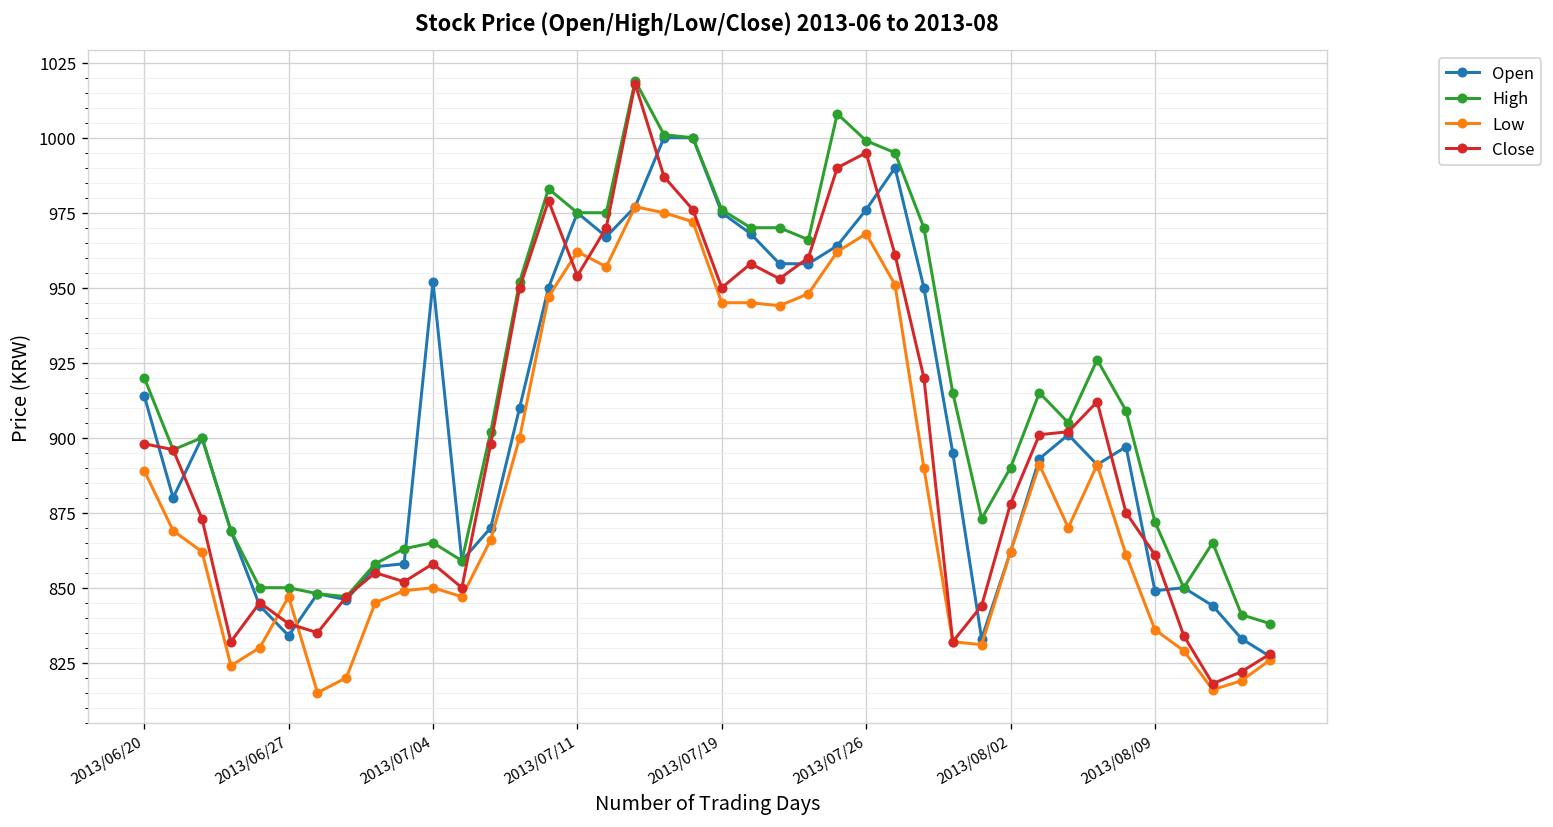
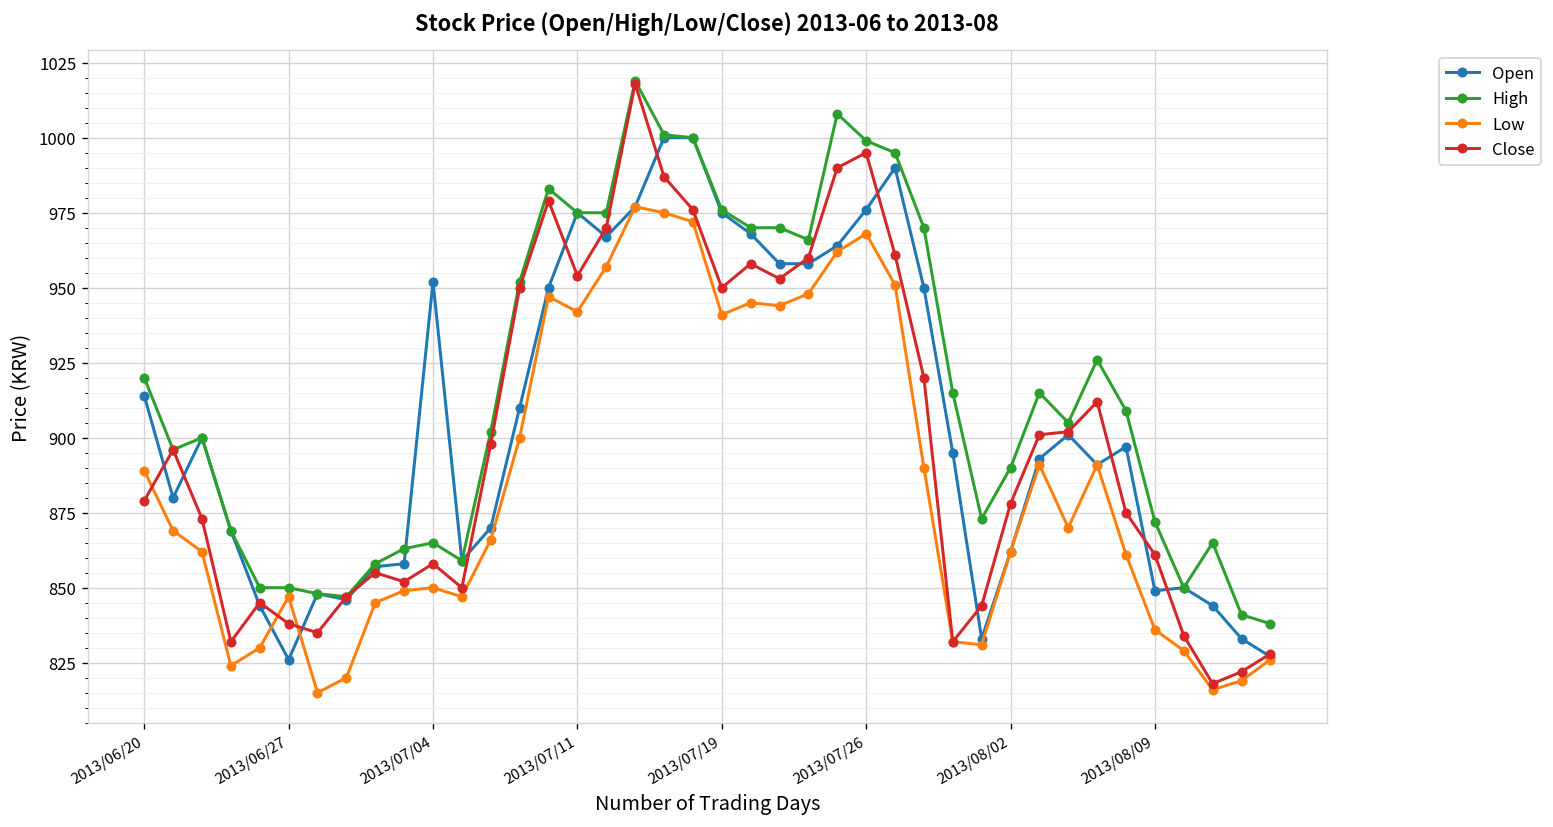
  {
    "Open": {
      "2013/06/20": 914,
-     "2013/06/27": 834,
+     "2013/06/27": 826,
      "2013/07/04": 952,
      "2013/07/26": 976,
      "2013/08/09": 849
    },
    "High": {
      "2013/06/20": 920,
      "2013/06/27": 850,
      "2013/07/04": 865,
      "2013/07/26": 999,
      "2013/08/02": 890,
      "2013/08/09": 872
    },
    "Low": {
      "2013/06/20": 889,
      "2013/06/27": 847,
      "2013/07/04": 850,
-     "2013/07/11": 962,
-     "2013/07/19": 945,
+     "2013/07/11": 942,
+     "2013/07/19": 941,
      "2013/07/26": 968,
      "2013/08/09": 836
    },
    "Close": {
-     "2013/06/20": 898,
+     "2013/06/20": 879,
      "2013/06/27": 838,
      "2013/07/04": 858,
      "2013/07/11": 954,
      "2013/07/19": 950,
      "2013/07/26": 995,
      "2013/08/02": 878,
      "2013/08/09": 861
    }
  }
